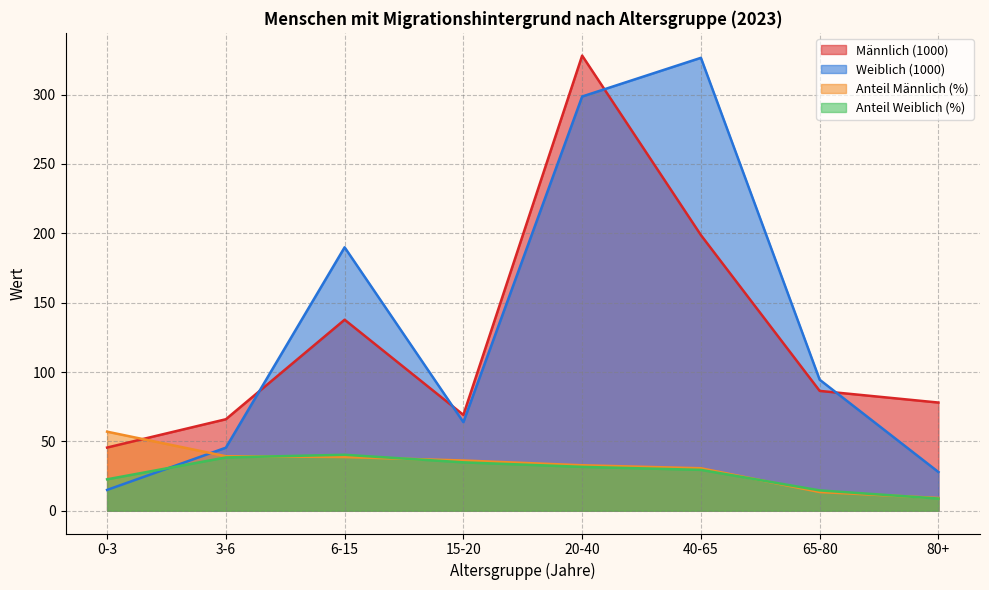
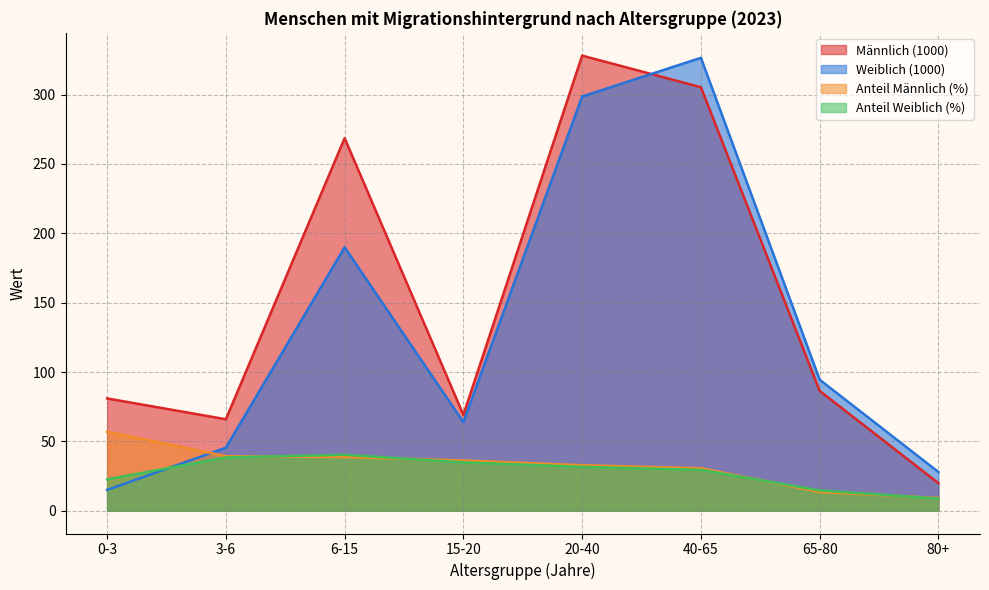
  {
    "Männlich (1000)": {
-     "0-3": 46,
+     "0-3": 81,
      "3-6": 66,
-     "6-15": 138,
+     "6-15": 269,
      "15-20": 69,
      "20-40": 328,
-     "40-65": 199,
+     "40-65": 305,
      "65-80": 86,
-     "80+": 78
+     "80+": 20
    },
    "Weiblich (1000)": {
      "0-3": 15,
      "3-6": 45,
      "6-15": 190,
      "15-20": 64,
      "20-40": 299,
      "40-65": 327,
      "65-80": 94,
      "80+": 28
    },
    "Anteil Männlich (%)": {
      "0-3": 57
    },
    "Anteil Weiblich (%)": {
      "0-3": 23
    }
  }
